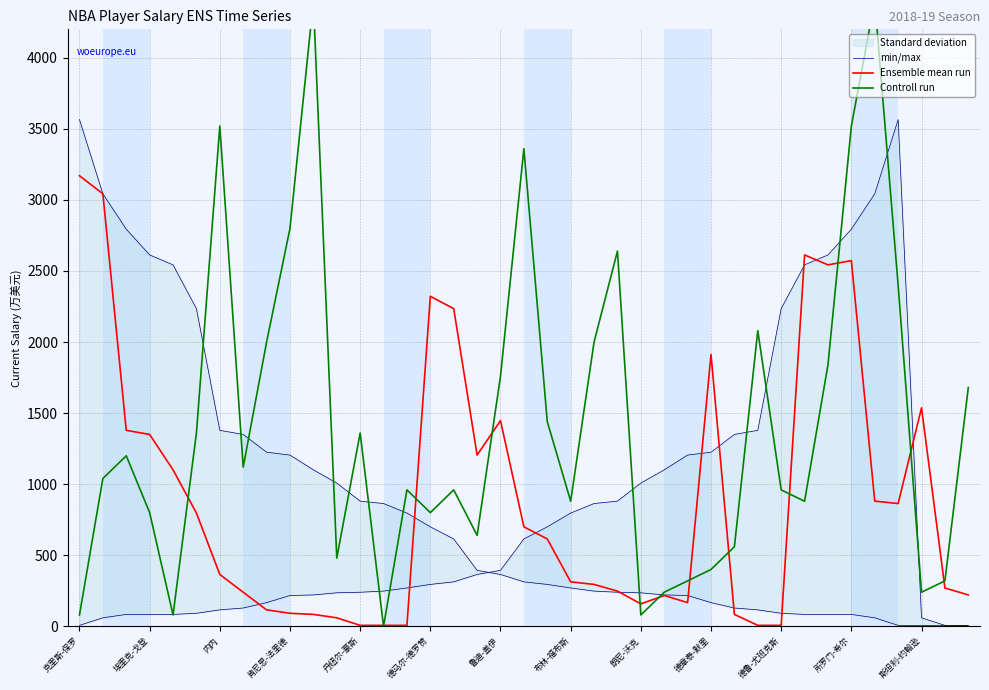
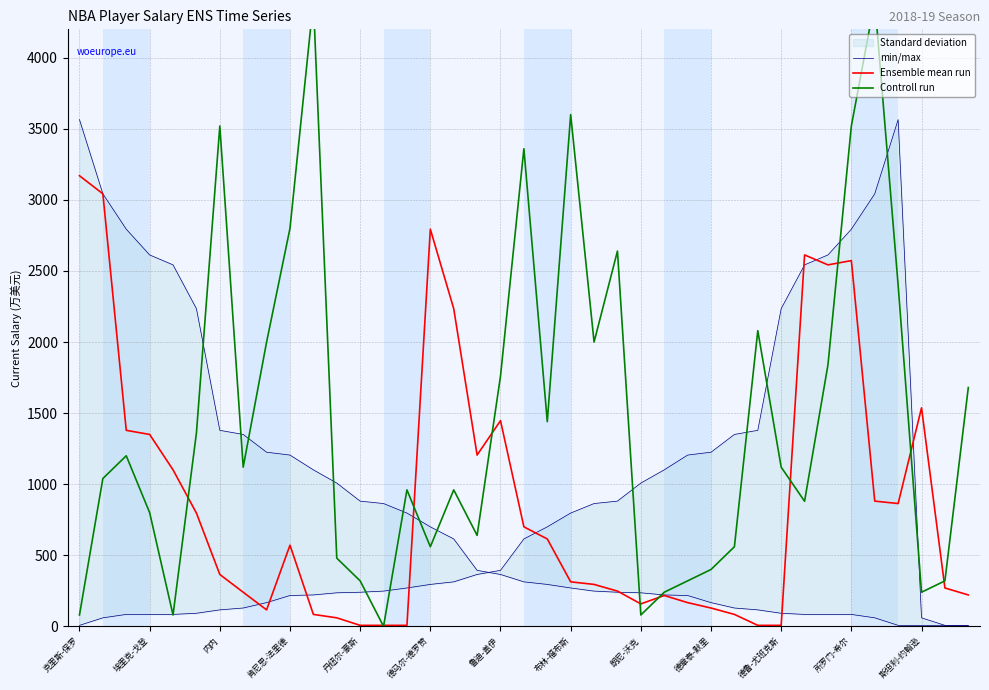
  {
    "Ensemble mean run": {
      "克里斯-保罗": 3170,
      "埃里克-戈登": 1350,
      "内内": 370,
-     "肯尼思-法里德": 90,
+     "肯尼思-法里德": 570,
      "丹纽尔-豪斯": 10,
-     "德马尔-德罗赞": 2320,
+     "德马尔-德罗赞": 2790,
      "鲁迪-盖伊": 1450,
      "布林-福布斯": 310,
      "朗尼-沃克": 160,
-     "德章泰-默里": 1910,
+     "德章泰-默里": 130,
      "德鲁-尤班克斯": 10,
      "所罗门-希尔": 2570,
      "斯坦利-约翰逊": 1540
    },
    "Controll run": {
      "克里斯-保罗": 80,
      "埃里克-戈登": 800,
      "内内": 3520,
      "肯尼思-法里德": 2800,
-     "丹纽尔-豪斯": 1360,
-     "德马尔-德罗赞": 800,
+     "丹纽尔-豪斯": 320,
+     "德马尔-德罗赞": 560,
      "鲁迪-盖伊": 1760,
-     "布林-福布斯": 880,
+     "布林-福布斯": 3600,
      "朗尼-沃克": 80,
      "德章泰-默里": 400,
-     "德鲁-尤班克斯": 960,
+     "德鲁-尤班克斯": 1120,
      "所罗门-希尔": 3520,
      "斯坦利-约翰逊": 240
    }
  }
